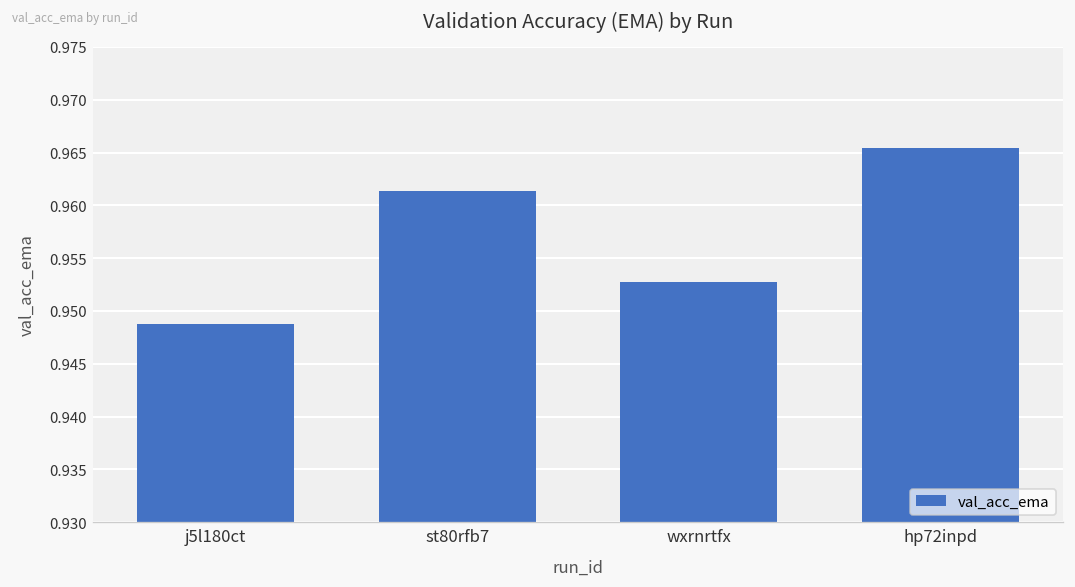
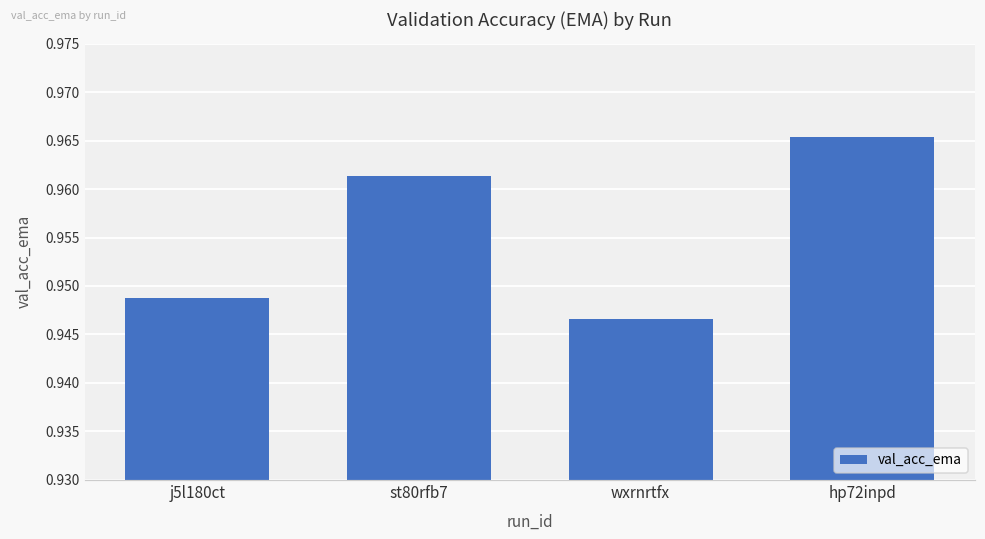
  {
    "j5l180ct": 0.949,
    "st80rfb7": 0.961,
-   "wxrnrtfx": 0.953,
+   "wxrnrtfx": 0.947,
    "hp72inpd": 0.965
  }
